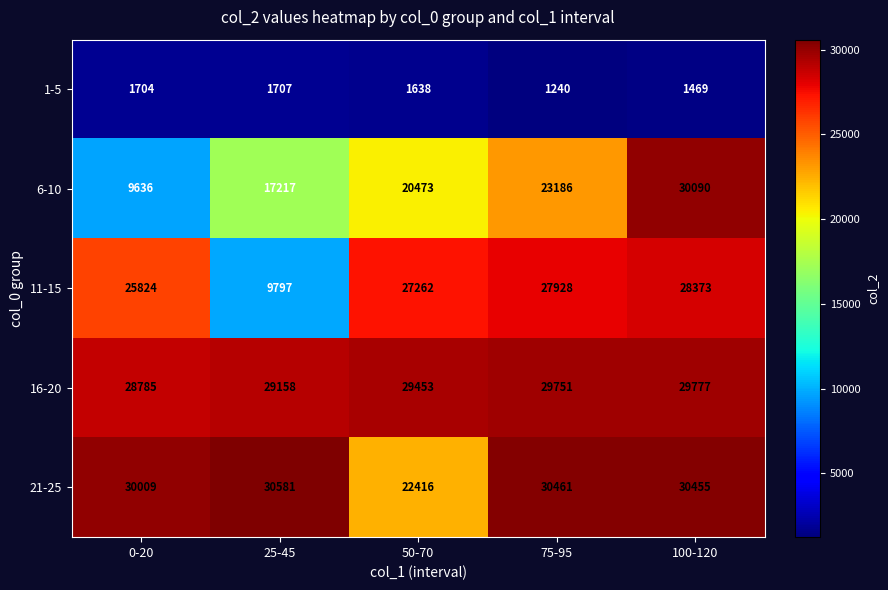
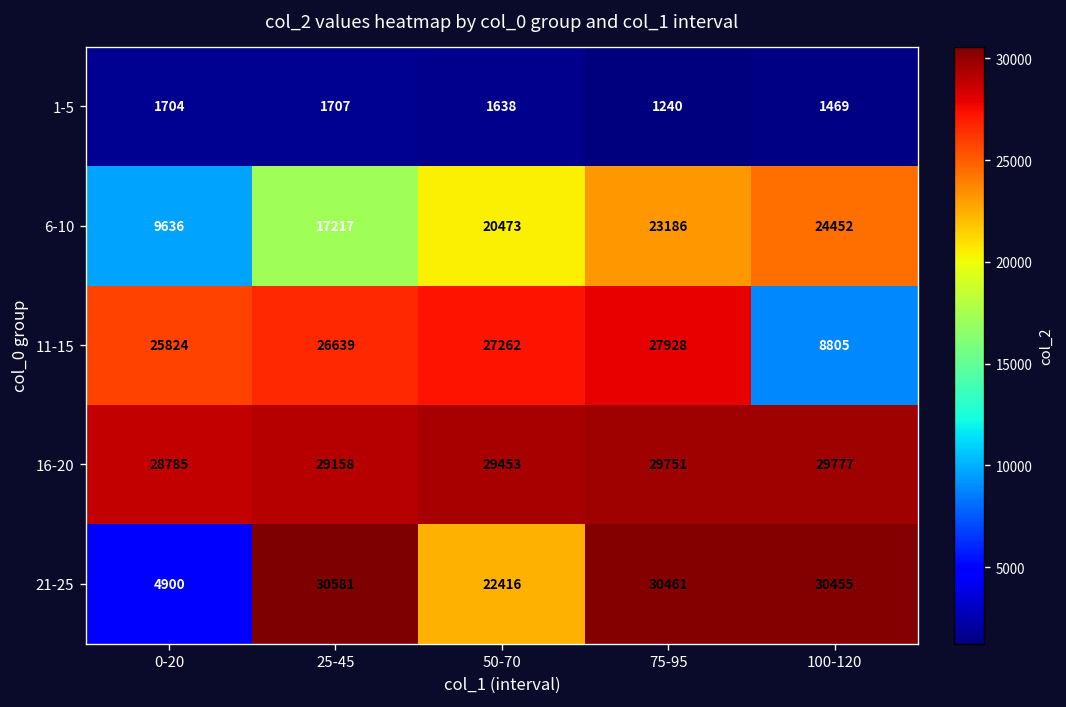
  {
    "1-5": {
      "0-20": 1704,
      "25-45": 1707,
      "50-70": 1638,
      "75-95": 1240,
      "100-120": 1469
    },
    "6-10": {
      "0-20": 9636,
      "25-45": 17217,
      "50-70": 20473,
      "75-95": 23186,
-     "100-120": 30090
+     "100-120": 24452
    },
    "11-15": {
      "0-20": 25824,
-     "25-45": 9797,
+     "25-45": 26639,
      "50-70": 27262,
      "75-95": 27928,
-     "100-120": 28373
+     "100-120": 8805
    },
    "16-20": {
      "0-20": 28785,
      "25-45": 29158,
      "50-70": 29453,
      "75-95": 29751,
      "100-120": 29777
    },
    "21-25": {
-     "0-20": 30009,
+     "0-20": 4900,
      "25-45": 30581,
      "50-70": 22416,
      "75-95": 30461,
      "100-120": 30455
    }
  }
